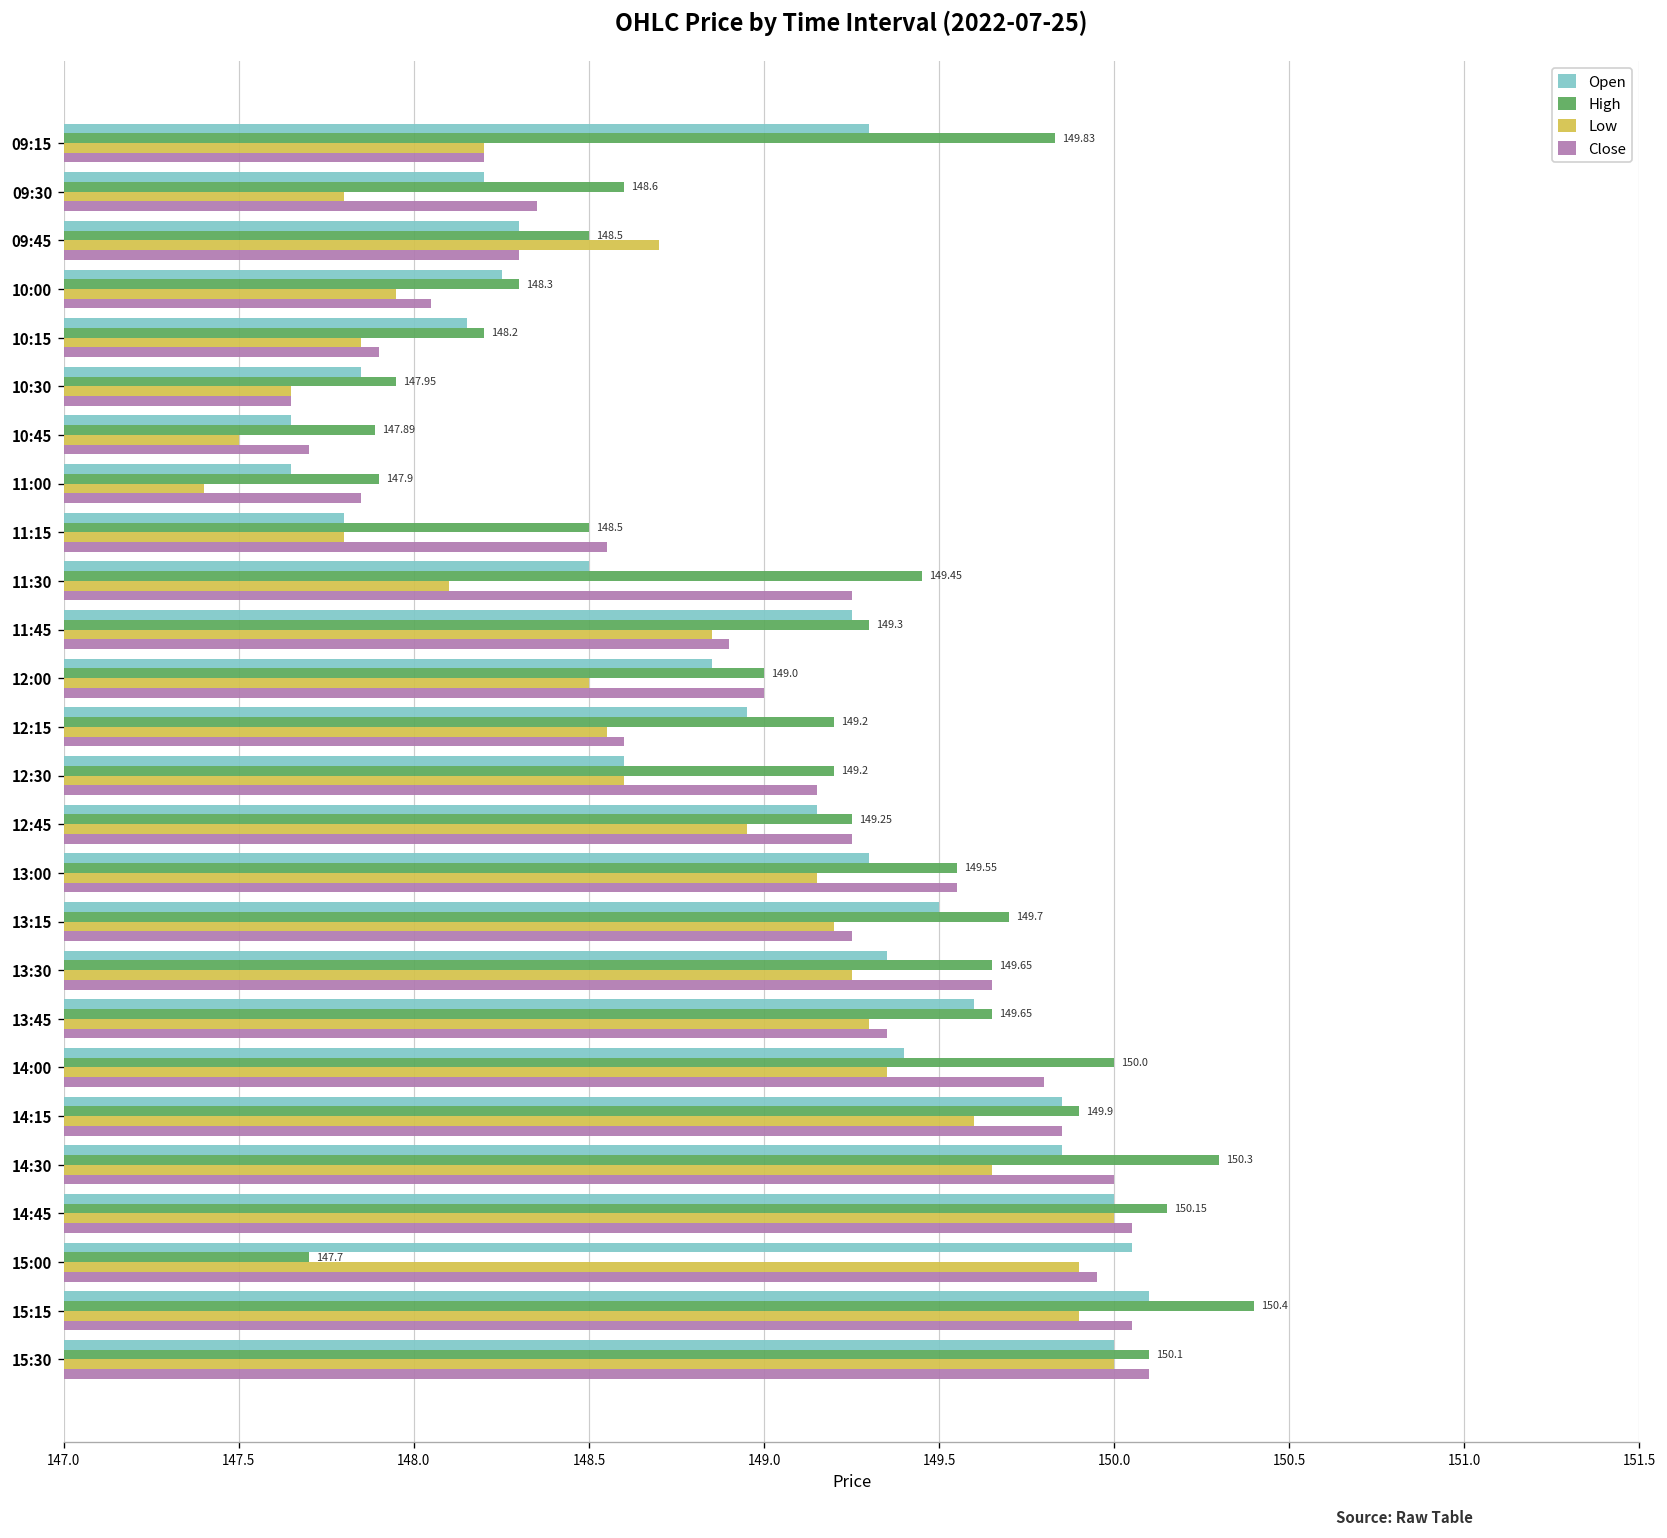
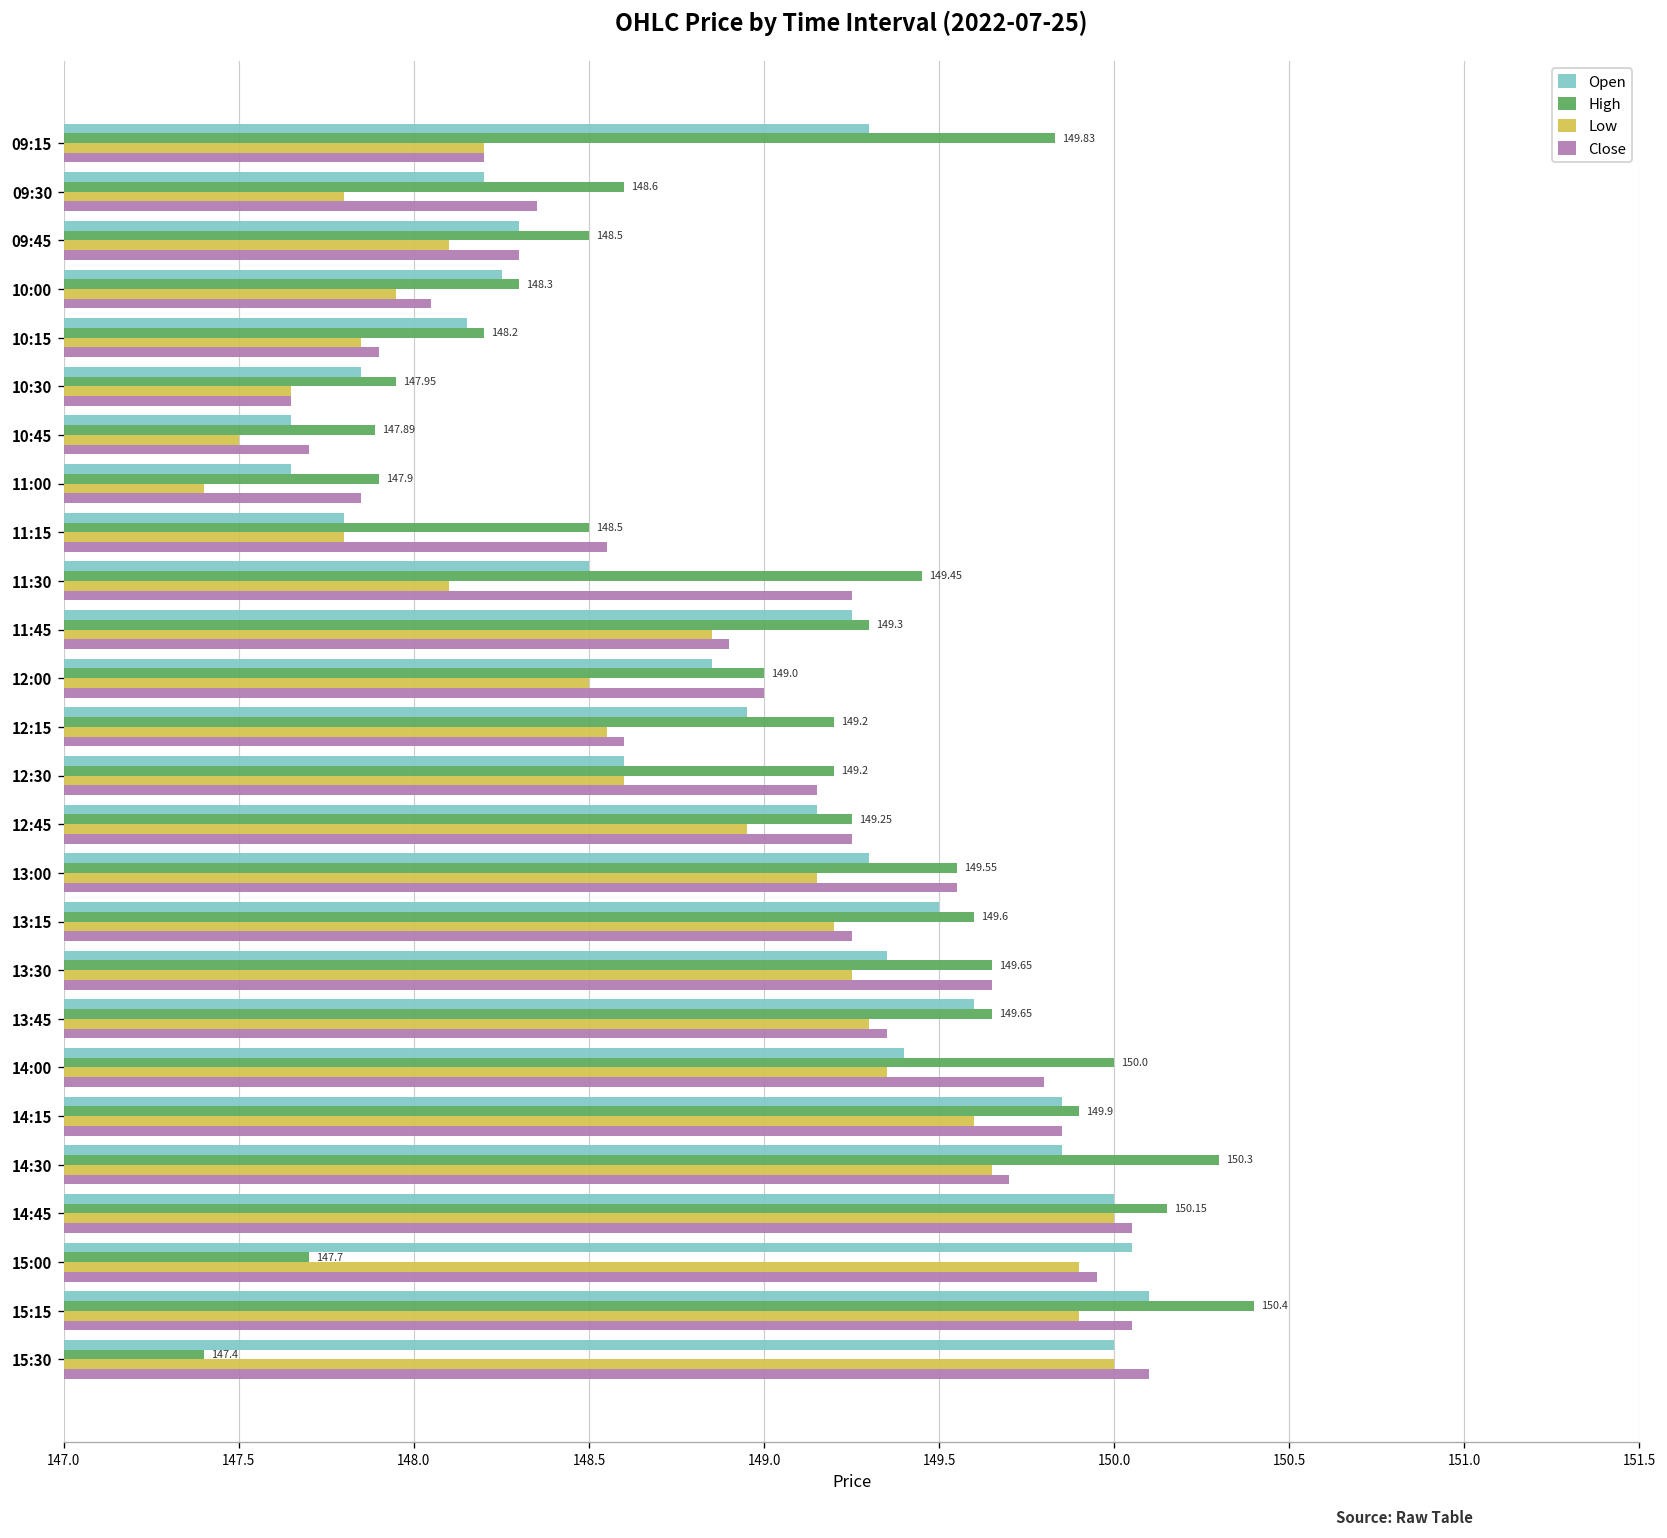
  {
    "Open": {
      "09:15": 149.3,
      "09:30": 148.2,
      "09:45": 148.3,
      "10:30": 147.85,
      "10:45": 147.65,
      "11:00": 147.65,
      "11:15": 147.8,
      "12:00": 148.85,
      "12:15": 148.95,
      "12:30": 148.6,
      "12:45": 149.15,
      "13:00": 149.3,
      "13:15": 149.5,
      "13:30": 149.35,
      "13:45": 149.6,
      "14:00": 149.4,
      "14:30": 149.85,
      "14:45": 150.0,
      "15:00": 150.05,
      "15:15": 150.1,
      "15:30": 150.0
    },
    "High": {
      "09:15": 149.83,
      "09:30": 148.6,
      "09:45": 148.5,
      "10:00": 148.3,
      "10:15": 148.2,
      "10:30": 147.95,
      "10:45": 147.89,
      "11:00": 147.9,
      "11:15": 148.5,
      "11:30": 149.45,
      "11:45": 149.3,
      "12:00": 149.0,
      "12:15": 149.2,
      "12:30": 149.2,
      "12:45": 149.25,
      "13:00": 149.55,
-     "13:15": 149.7,
+     "13:15": 149.6,
      "13:30": 149.65,
      "13:45": 149.65,
      "14:00": 150.0,
      "14:15": 149.9,
      "14:30": 150.3,
      "14:45": 150.15,
      "15:00": 147.7,
      "15:15": 150.4,
-     "15:30": 150.1
+     "15:30": 147.4
    },
    "Low": {
      "09:15": 148.2,
      "09:30": 147.8,
-     "09:45": 148.7,
+     "09:45": 148.1,
      "10:00": 147.95,
      "10:15": 147.85,
      "10:30": 147.65,
      "10:45": 147.5,
      "11:00": 147.4,
      "11:15": 147.8,
      "11:30": 148.1,
      "11:45": 148.85,
      "12:00": 148.5,
      "12:15": 148.55,
      "12:30": 148.6,
      "12:45": 148.95,
      "13:00": 149.15,
      "13:15": 149.2,
      "13:30": 149.25,
      "13:45": 149.3,
      "14:00": 149.35,
      "14:15": 149.6,
      "14:30": 149.65,
      "14:45": 150.0,
      "15:00": 149.9,
      "15:15": 149.9,
      "15:30": 150.0
    },
    "Close": {
      "09:15": 148.2,
      "09:30": 148.35,
      "10:00": 148.05,
      "10:15": 147.9,
      "10:30": 147.65,
      "10:45": 147.7,
      "11:45": 148.9,
      "12:15": 148.6,
      "13:15": 149.25,
      "13:45": 149.35,
      "14:00": 149.8,
-     "14:30": 150.0,
+     "14:30": 149.7,
      "14:45": 150.05,
      "15:00": 149.95,
      "15:15": 150.05,
      "15:30": 150.1
    }
  }
